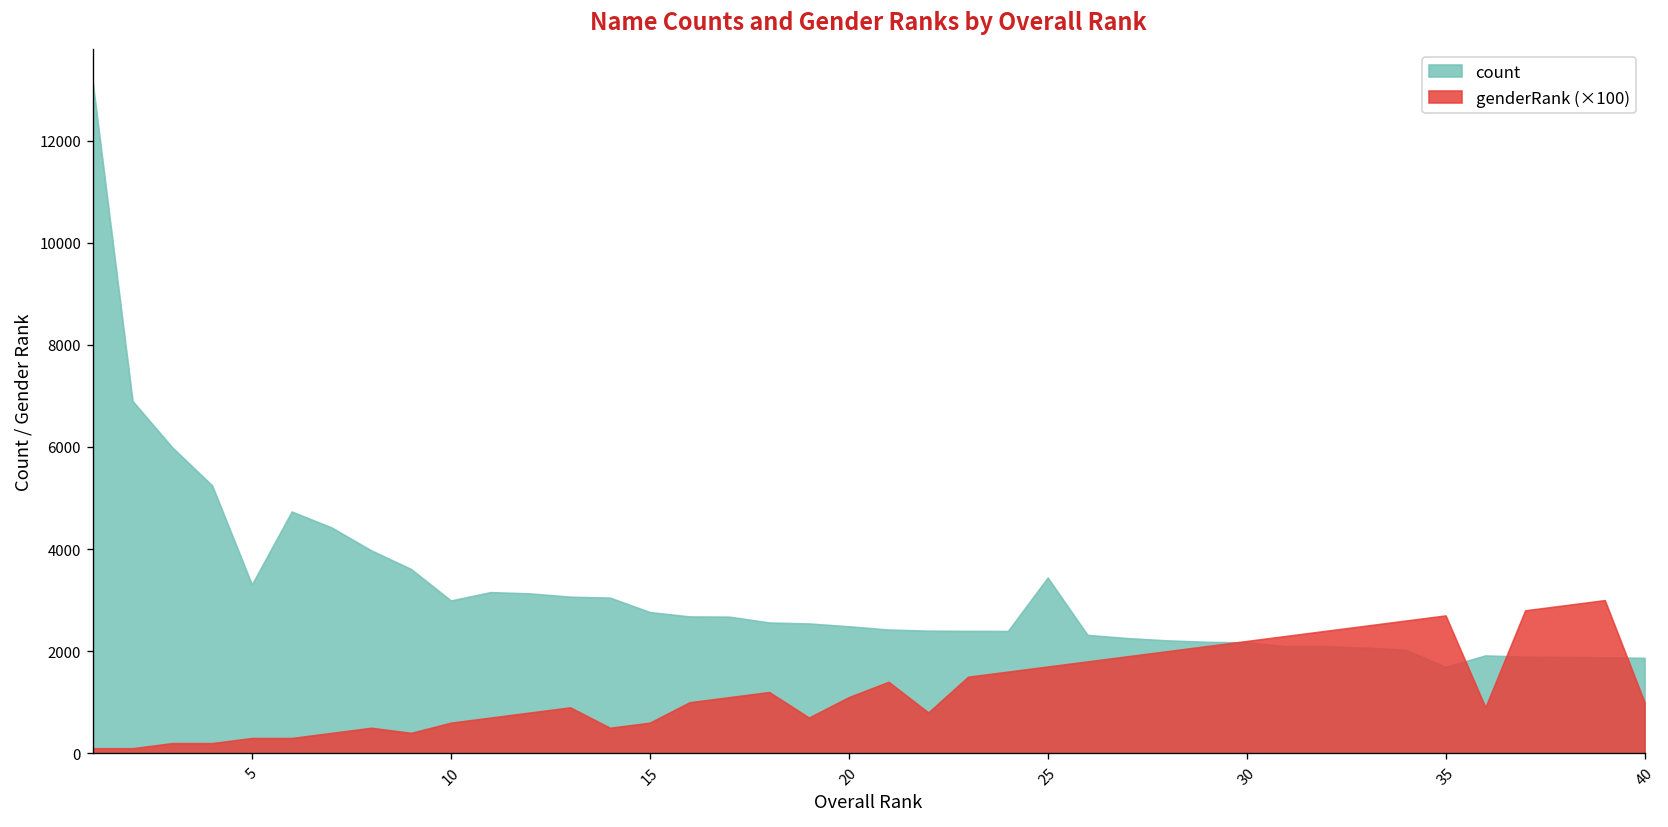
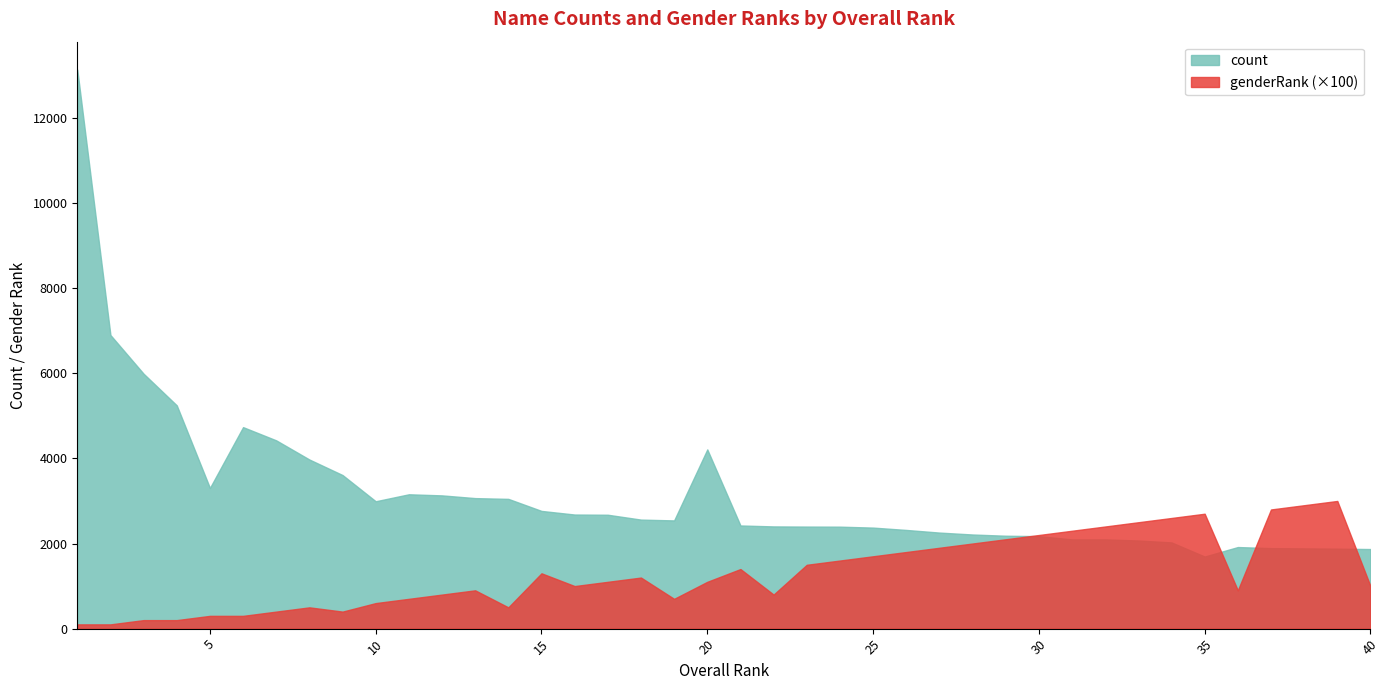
  {
    "count": {
      "5": 3300,
      "10": 3000,
      "15": 2800,
-     "20": 2500,
-     "25": 3400,
+     "20": 4200,
+     "25": 2400,
      "35": 1700,
      "40": 1900
    },
    "genderRank (×100)": {
      "5": 300,
      "10": 600,
-     "15": 600,
+     "15": 1300,
      "20": 1100,
      "25": 1700,
      "35": 2700,
      "40": 1000
    }
  }
